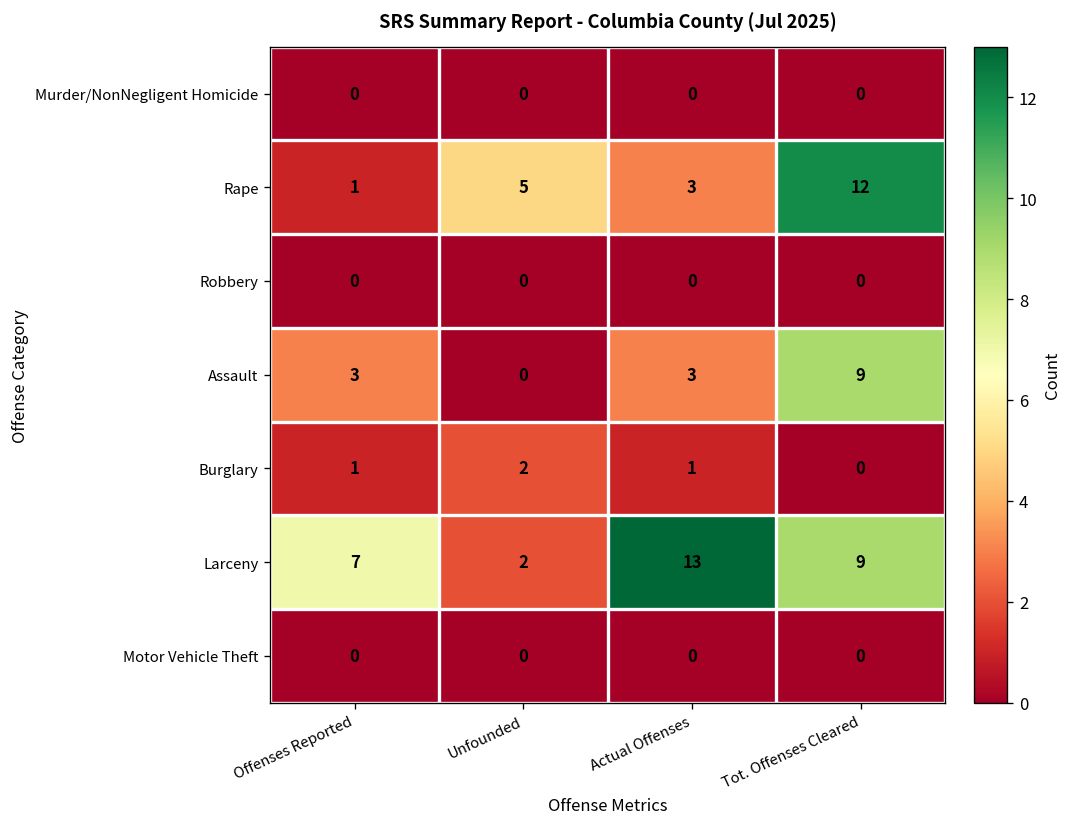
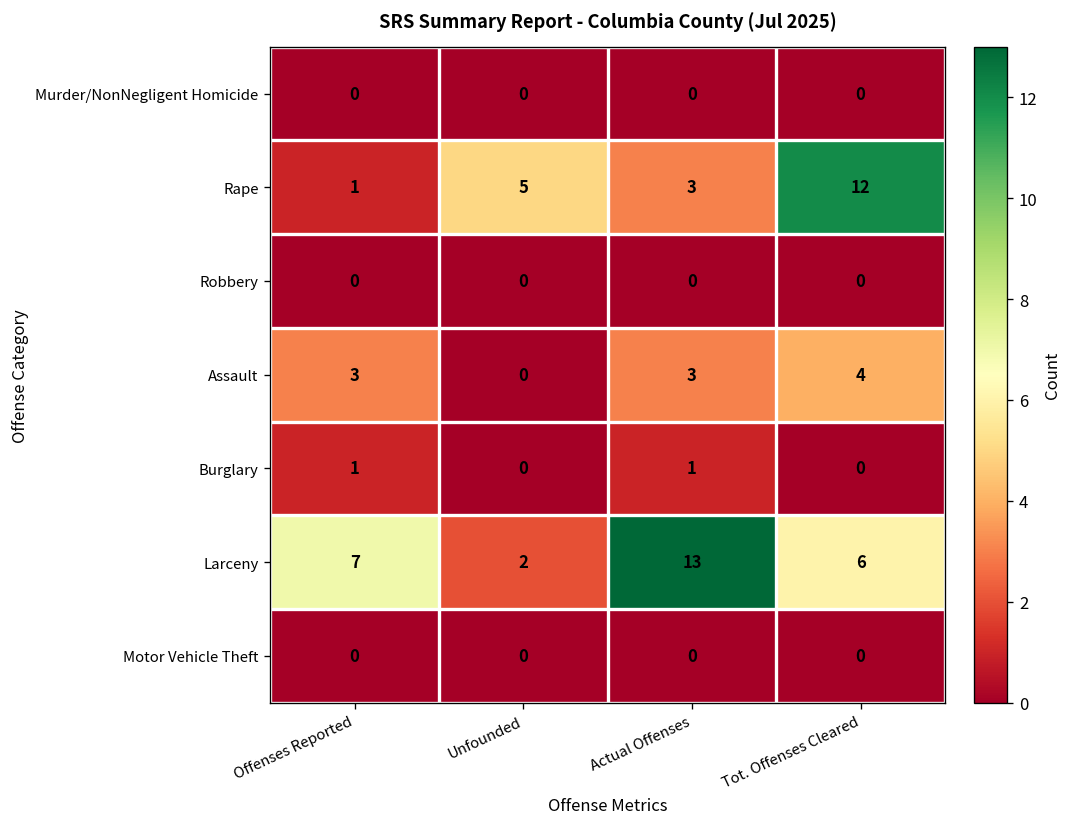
  {
    "Murder/NonNegligent Homicide": {
      "Offenses Reported": 0,
      "Unfounded": 0,
      "Actual Offenses": 0,
      "Tot. Offenses Cleared": 0
    },
    "Rape": {
      "Offenses Reported": 1,
      "Unfounded": 5,
      "Actual Offenses": 3,
      "Tot. Offenses Cleared": 12
    },
    "Robbery": {
      "Offenses Reported": 0,
      "Unfounded": 0,
      "Actual Offenses": 0,
      "Tot. Offenses Cleared": 0
    },
    "Assault": {
      "Offenses Reported": 3,
      "Unfounded": 0,
      "Actual Offenses": 3,
-     "Tot. Offenses Cleared": 9
+     "Tot. Offenses Cleared": 4
    },
    "Burglary": {
      "Offenses Reported": 1,
-     "Unfounded": 2,
+     "Unfounded": 0,
      "Actual Offenses": 1,
      "Tot. Offenses Cleared": 0
    },
    "Larceny": {
      "Offenses Reported": 7,
      "Unfounded": 2,
      "Actual Offenses": 13,
-     "Tot. Offenses Cleared": 9
+     "Tot. Offenses Cleared": 6
    },
    "Motor Vehicle Theft": {
      "Offenses Reported": 0,
      "Unfounded": 0,
      "Actual Offenses": 0,
      "Tot. Offenses Cleared": 0
    }
  }
